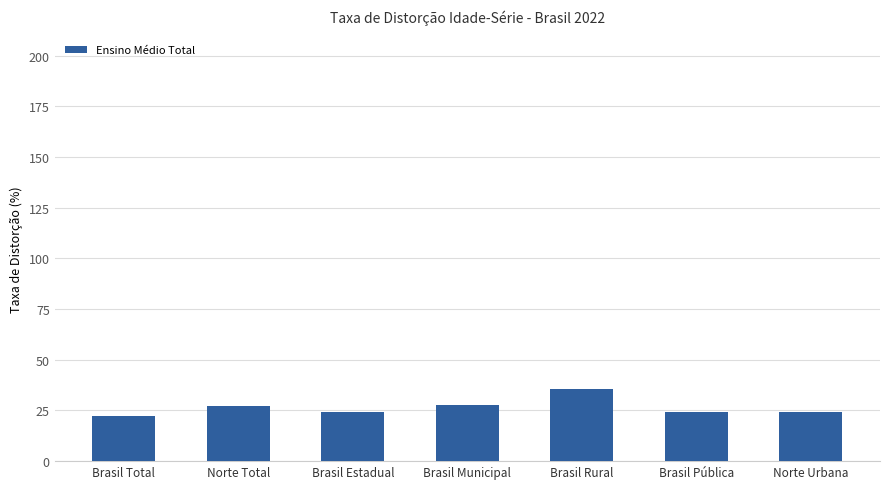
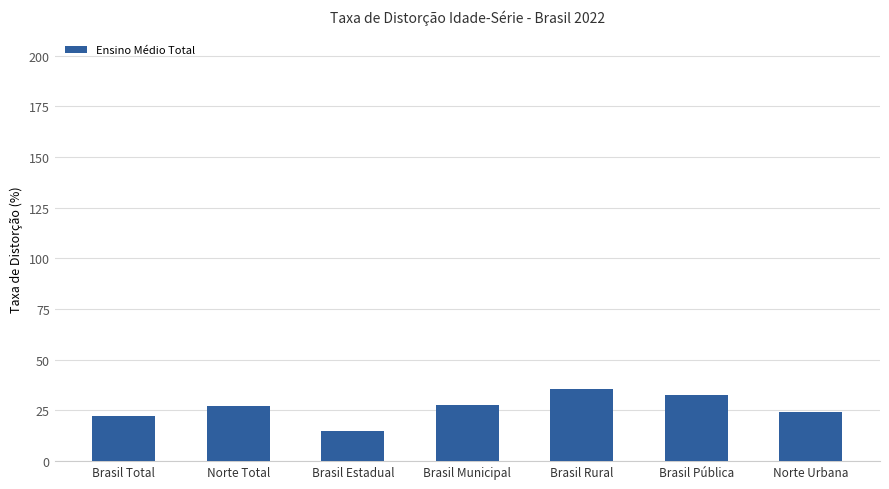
  {
    "Brasil Total": 22,
    "Norte Total": 27,
-   "Brasil Estadual": 24,
+   "Brasil Estadual": 15,
    "Brasil Municipal": 28,
    "Brasil Rural": 36,
-   "Brasil Pública": 24,
+   "Brasil Pública": 33,
    "Norte Urbana": 24
  }
